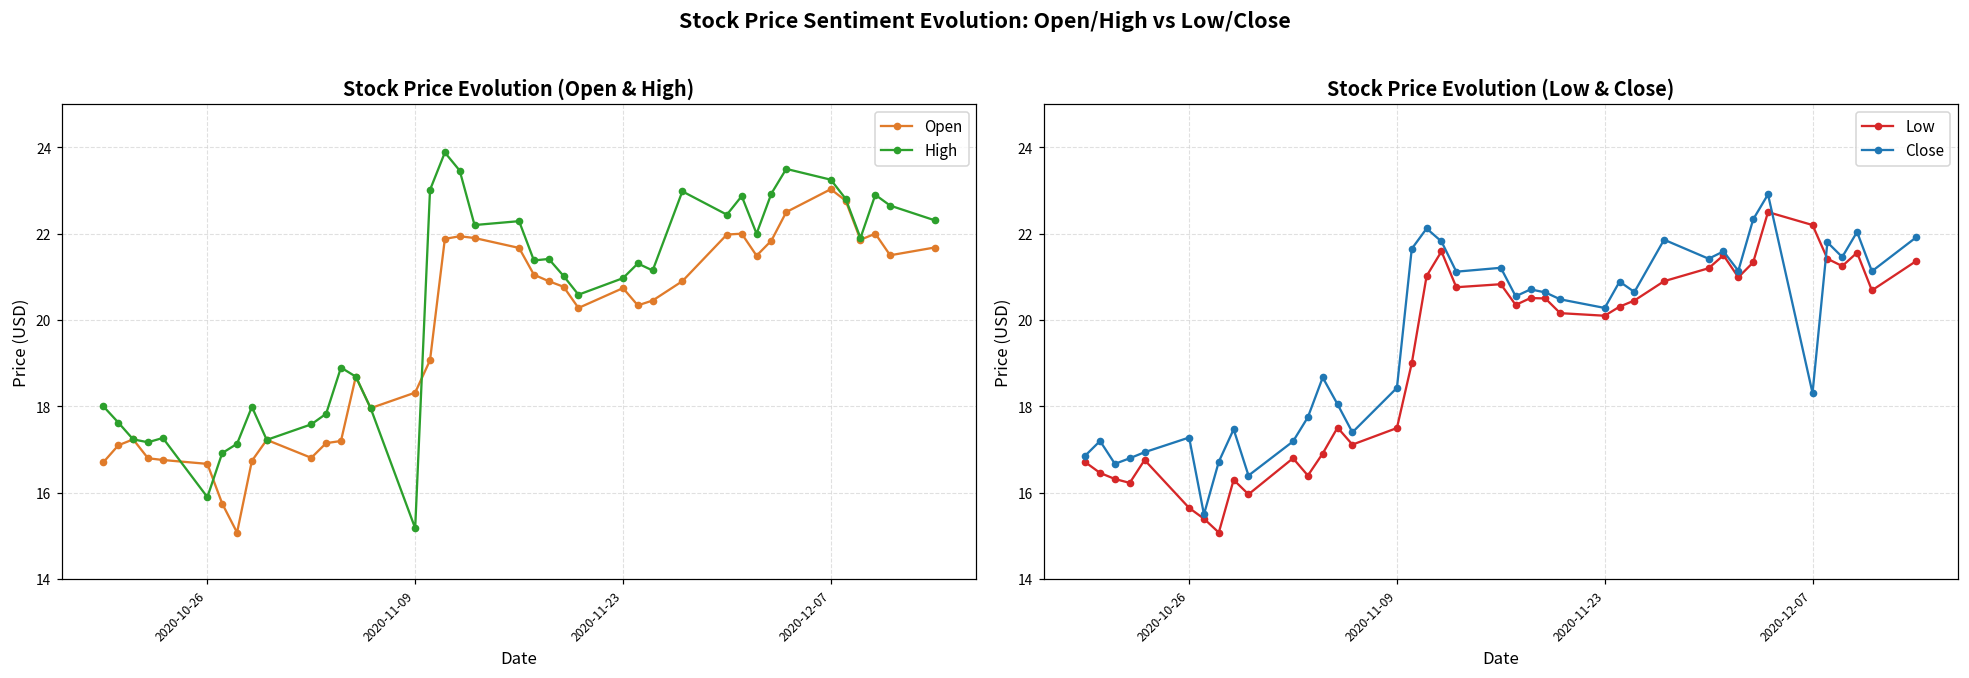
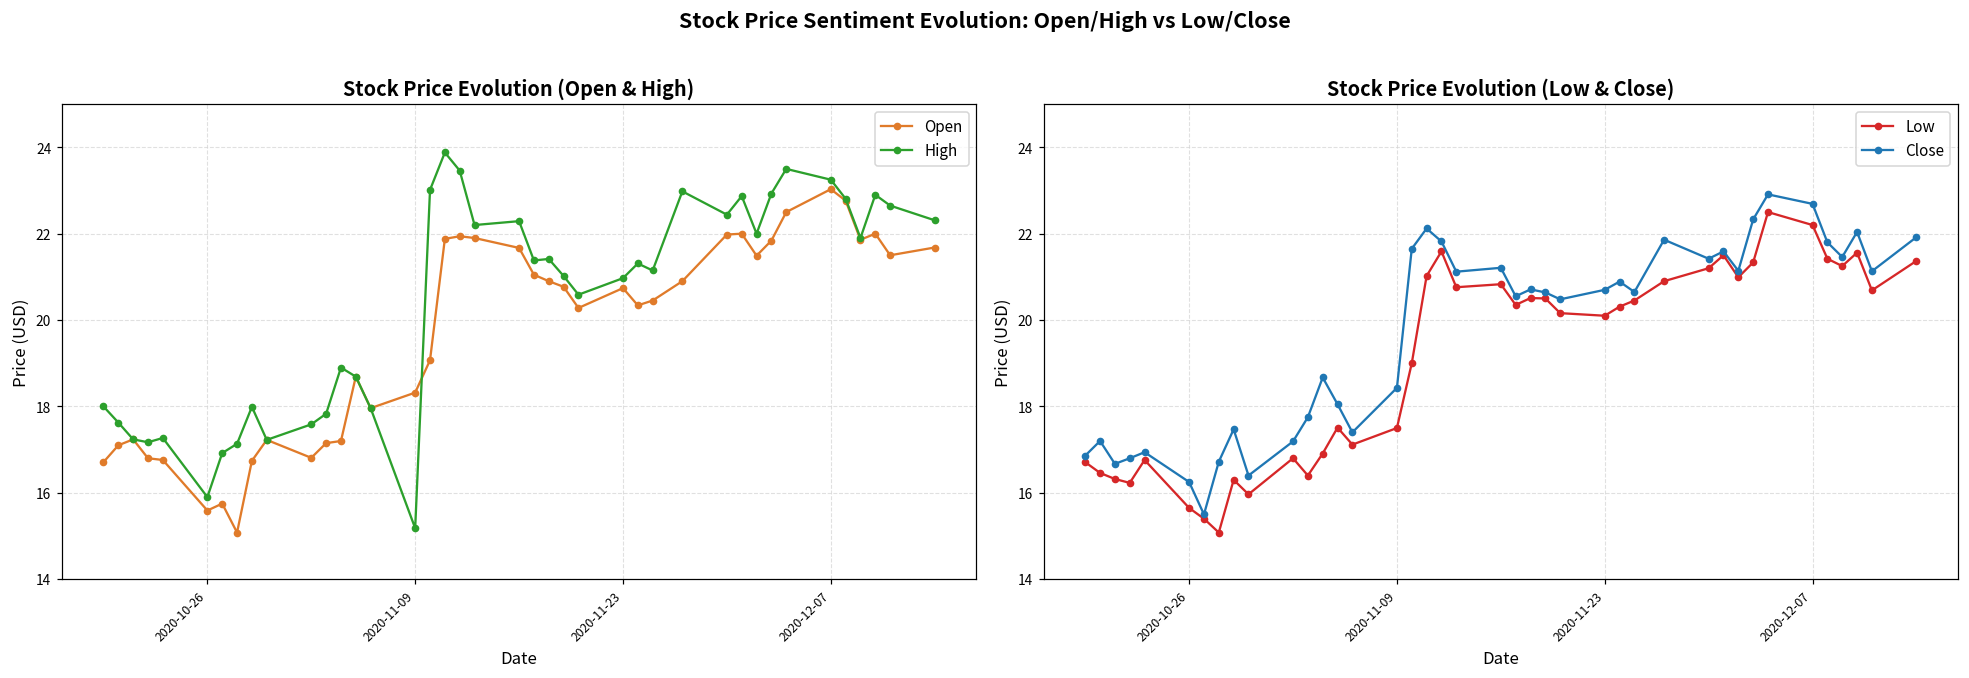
  {
    "Stock Price Evolution (Open & High)": {
      "Open": {
-       "2020-10-26": 16.7,
+       "2020-10-26": 15.6,
        "2020-11-09": 18.3,
        "2020-11-23": 20.7,
        "2020-12-07": 23.0
      },
      "High": {
        "2020-10-26": 15.9,
        "2020-11-09": 15.2,
        "2020-11-23": 21.0,
        "2020-12-07": 23.3
      }
    },
    "Stock Price Evolution (Low & Close)": {
      "Low": {
        "2020-10-26": 15.7,
        "2020-11-09": 17.5,
        "2020-11-23": 20.1,
        "2020-12-07": 22.2
      },
      "Close": {
-       "2020-10-26": 17.3,
+       "2020-10-26": 16.3,
        "2020-11-09": 18.4,
-       "2020-11-23": 20.3,
-       "2020-12-07": 18.3
+       "2020-11-23": 20.7,
+       "2020-12-07": 22.7
      }
    }
  }
